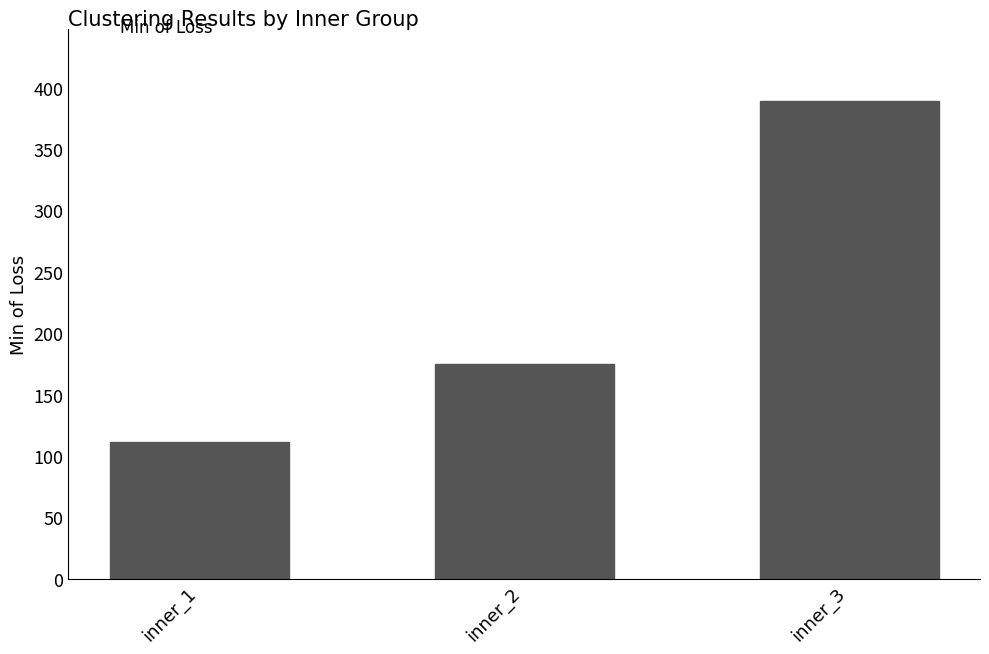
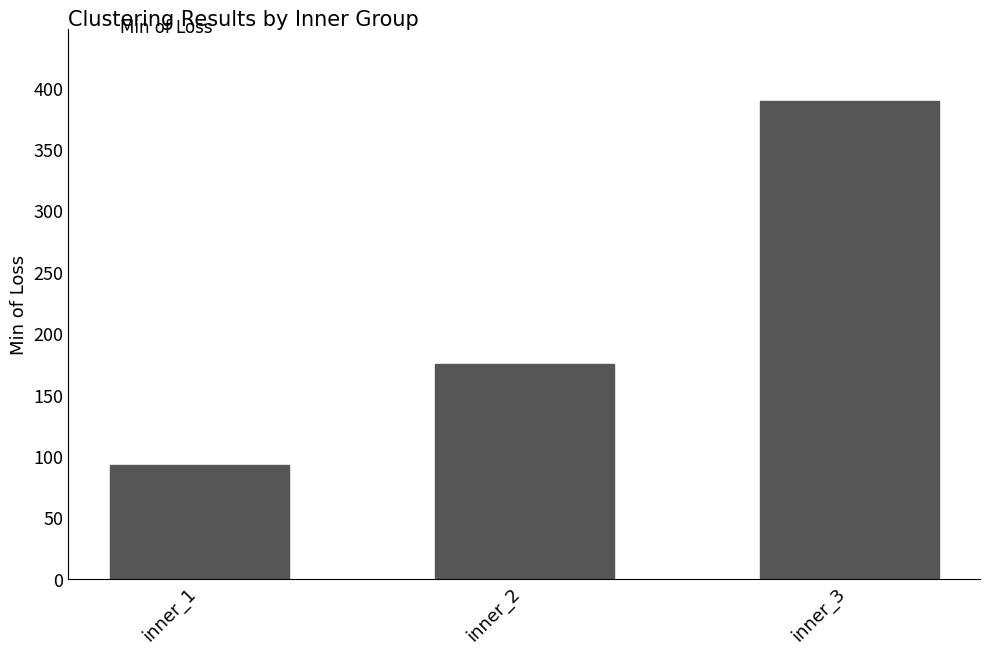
  {
-   "inner_1": 111,
+   "inner_1": 92,
    "inner_2": 175,
    "inner_3": 389
  }
